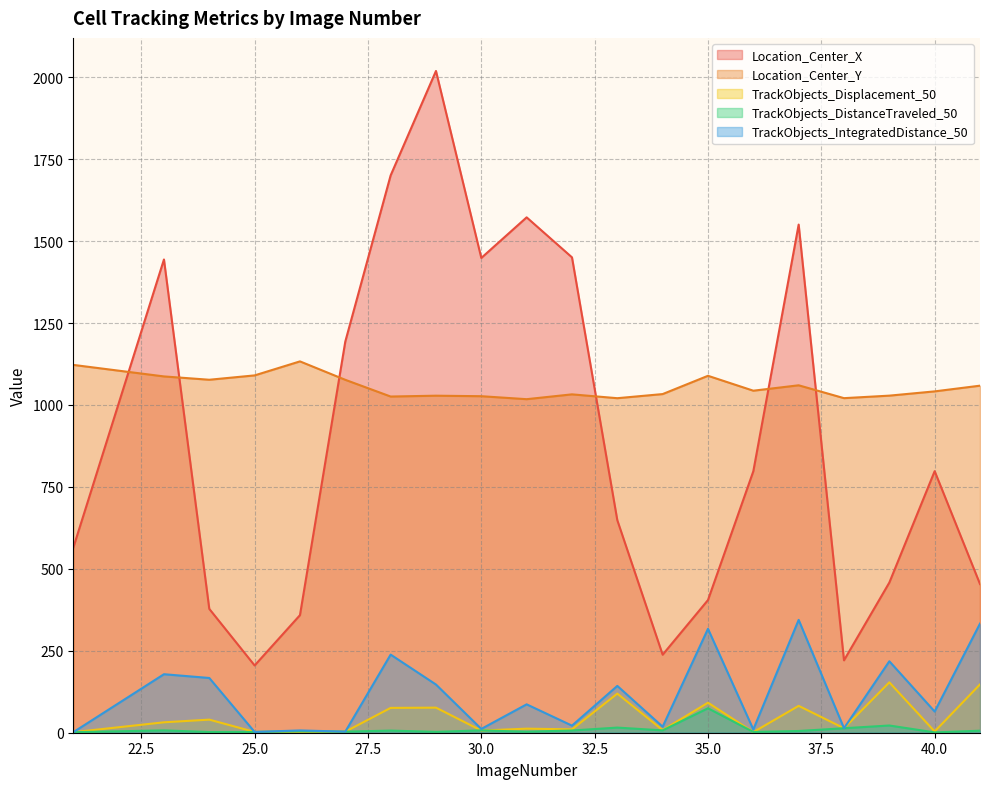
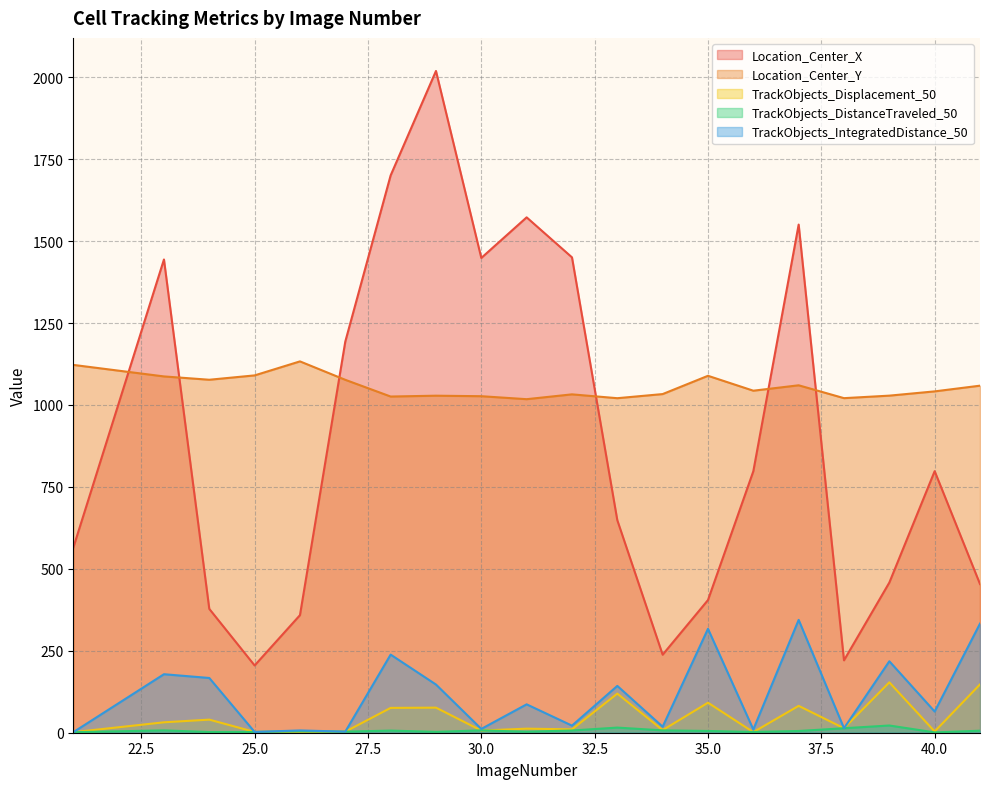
  {
    "TrackObjects_DistanceTraveled_50": {
-     "35.0": 70
+     "35.0": 10
    },
    "TrackObjects_IntegratedDistance_50": {
      "35.0": 320,
      "40.0": 60
    }
  }
